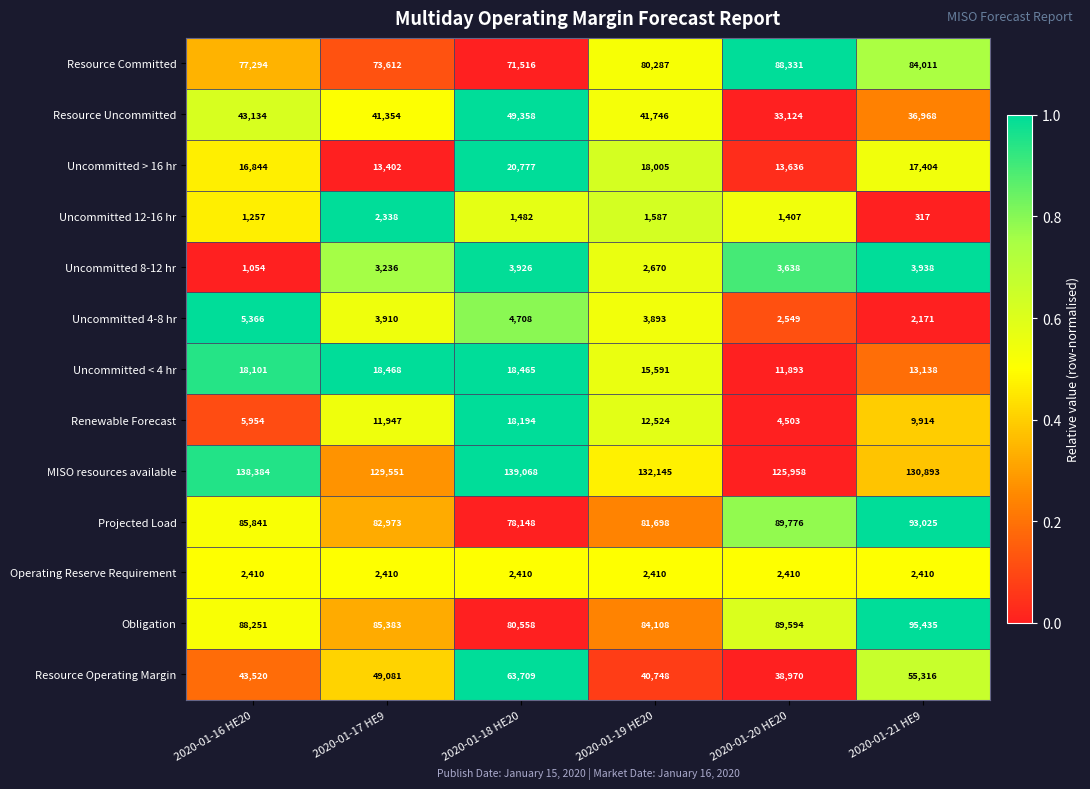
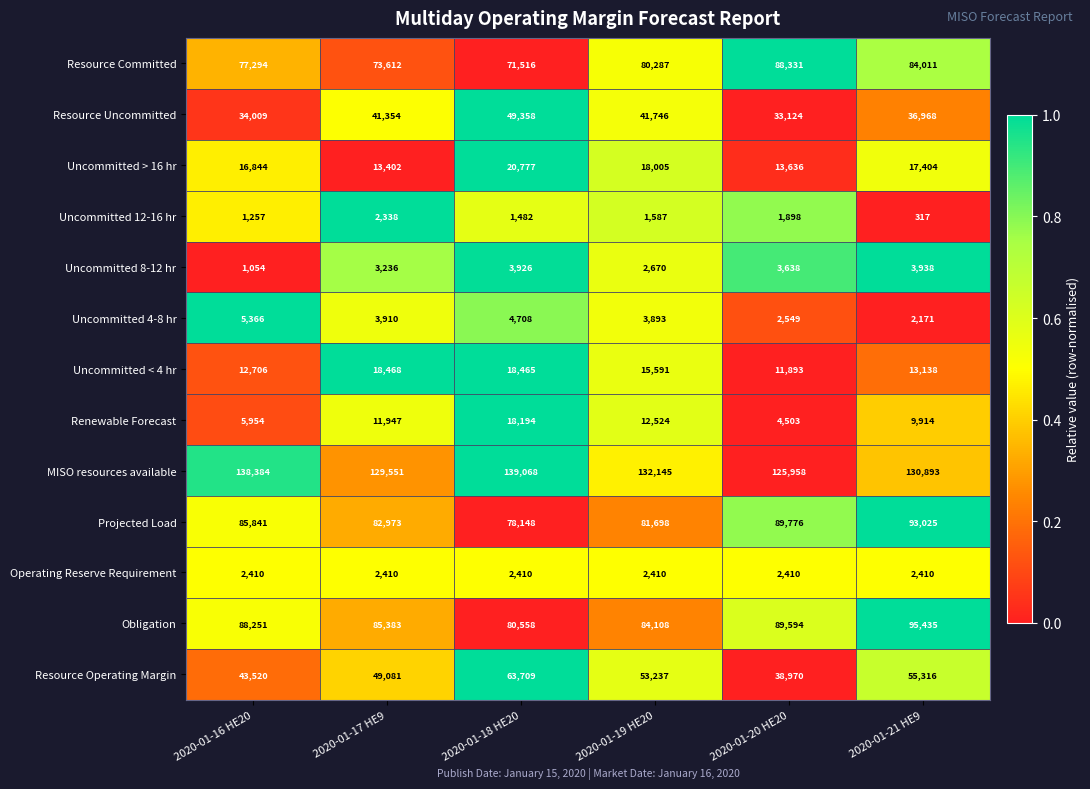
  {
    "Resource Committed": {
      "2020-01-16 HE20": "77,294",
      "2020-01-17 HE9": "73,612",
      "2020-01-18 HE20": "71,516",
      "2020-01-19 HE20": "80,287",
      "2020-01-20 HE20": "88,331",
      "2020-01-21 HE9": "84,011"
    },
    "Resource Uncommitted": {
-     "2020-01-16 HE20": "43,134",
+     "2020-01-16 HE20": "34,009",
      "2020-01-17 HE9": "41,354",
      "2020-01-18 HE20": "49,358",
      "2020-01-19 HE20": "41,746",
      "2020-01-20 HE20": "33,124",
      "2020-01-21 HE9": "36,968"
    },
    "Uncommitted > 16 hr": {
      "2020-01-16 HE20": "16,844",
      "2020-01-17 HE9": "13,402",
      "2020-01-18 HE20": "20,777",
      "2020-01-19 HE20": "18,005",
      "2020-01-20 HE20": "13,636",
      "2020-01-21 HE9": "17,404"
    },
    "Uncommitted 12-16 hr": {
      "2020-01-16 HE20": "1,257",
      "2020-01-17 HE9": "2,338",
      "2020-01-18 HE20": "1,482",
      "2020-01-19 HE20": "1,587",
-     "2020-01-20 HE20": "1,407",
+     "2020-01-20 HE20": "1,898",
      "2020-01-21 HE9": "317"
    },
    "Uncommitted 8-12 hr": {
      "2020-01-16 HE20": "1,054",
      "2020-01-17 HE9": "3,236",
      "2020-01-18 HE20": "3,926",
      "2020-01-19 HE20": "2,670",
      "2020-01-20 HE20": "3,638",
      "2020-01-21 HE9": "3,938"
    },
    "Uncommitted 4-8 hr": {
      "2020-01-16 HE20": "5,366",
      "2020-01-17 HE9": "3,910",
      "2020-01-18 HE20": "4,708",
      "2020-01-19 HE20": "3,893",
      "2020-01-20 HE20": "2,549",
      "2020-01-21 HE9": "2,171"
    },
    "Uncommitted < 4 hr": {
-     "2020-01-16 HE20": "18,101",
+     "2020-01-16 HE20": "12,706",
      "2020-01-17 HE9": "18,468",
      "2020-01-18 HE20": "18,465",
      "2020-01-19 HE20": "15,591",
      "2020-01-20 HE20": "11,893",
      "2020-01-21 HE9": "13,138"
    },
    "Renewable Forecast": {
      "2020-01-16 HE20": "5,954",
      "2020-01-17 HE9": "11,947",
      "2020-01-18 HE20": "18,194",
      "2020-01-19 HE20": "12,524",
      "2020-01-20 HE20": "4,503",
      "2020-01-21 HE9": "9,914"
    },
    "MISO resources available": {
      "2020-01-16 HE20": "138,384",
      "2020-01-17 HE9": "129,551",
      "2020-01-18 HE20": "139,068",
      "2020-01-19 HE20": "132,145",
      "2020-01-20 HE20": "125,958",
      "2020-01-21 HE9": "130,893"
    },
    "Projected Load": {
      "2020-01-16 HE20": "85,841",
      "2020-01-17 HE9": "82,973",
      "2020-01-18 HE20": "78,148",
      "2020-01-19 HE20": "81,698",
      "2020-01-20 HE20": "89,776",
      "2020-01-21 HE9": "93,025"
    },
    "Operating Reserve Requirement": {
      "2020-01-16 HE20": "2,410",
      "2020-01-17 HE9": "2,410",
      "2020-01-18 HE20": "2,410",
      "2020-01-19 HE20": "2,410",
      "2020-01-20 HE20": "2,410",
      "2020-01-21 HE9": "2,410"
    },
    "Obligation": {
      "2020-01-16 HE20": "88,251",
      "2020-01-17 HE9": "85,383",
      "2020-01-18 HE20": "80,558",
      "2020-01-19 HE20": "84,108",
      "2020-01-20 HE20": "89,594",
      "2020-01-21 HE9": "95,435"
    },
    "Resource Operating Margin": {
      "2020-01-16 HE20": "43,520",
      "2020-01-17 HE9": "49,081",
      "2020-01-18 HE20": "63,709",
-     "2020-01-19 HE20": "40,748",
+     "2020-01-19 HE20": "53,237",
      "2020-01-20 HE20": "38,970",
      "2020-01-21 HE9": "55,316"
    }
  }
